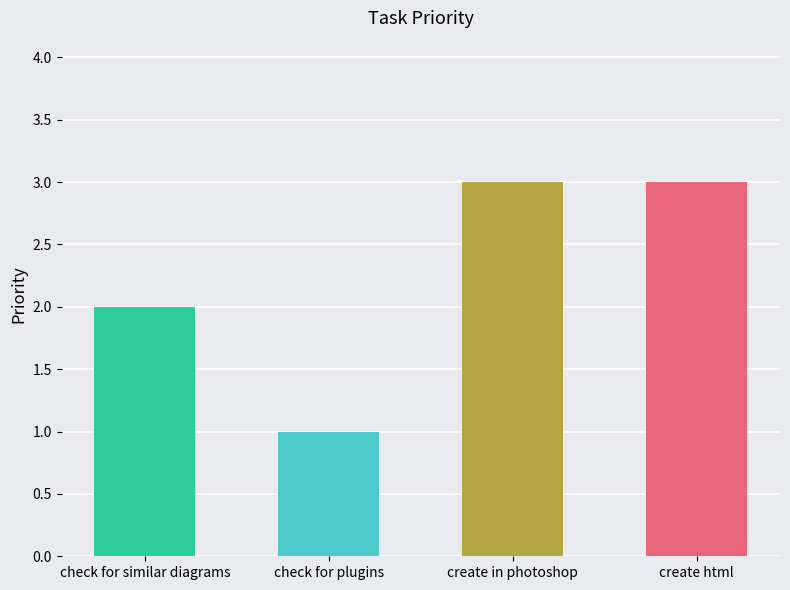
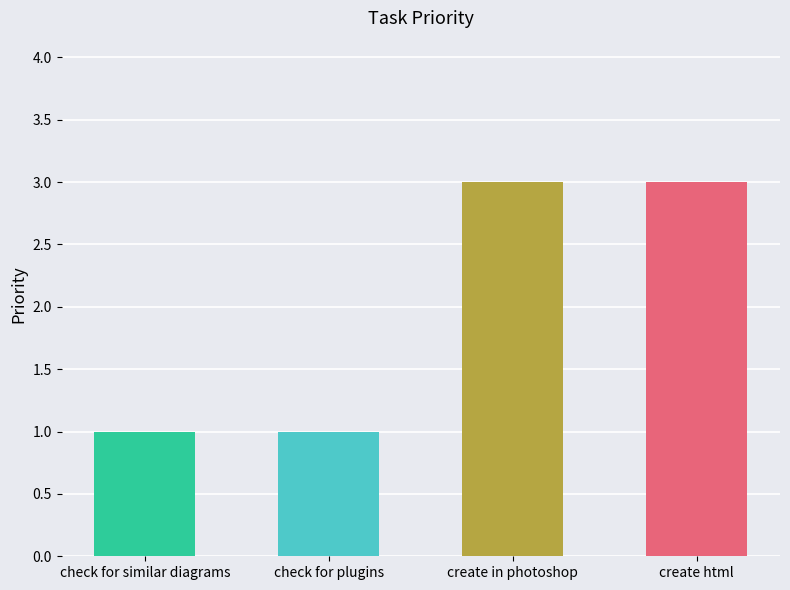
  {
-   "check for similar diagrams": 2,
+   "check for similar diagrams": 1,
    "check for plugins": 1,
    "create in photoshop": 3,
    "create html": 3
  }
